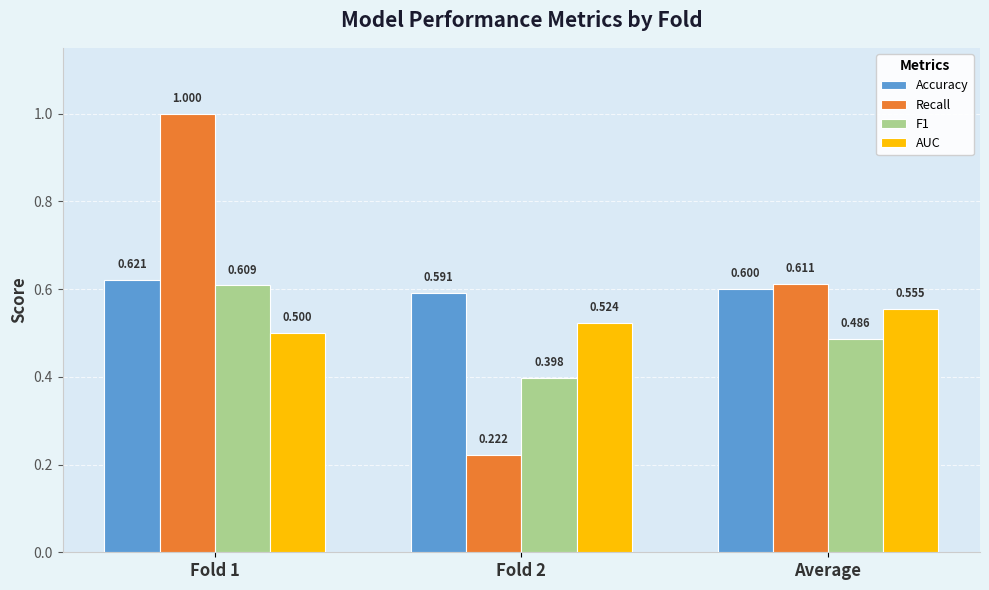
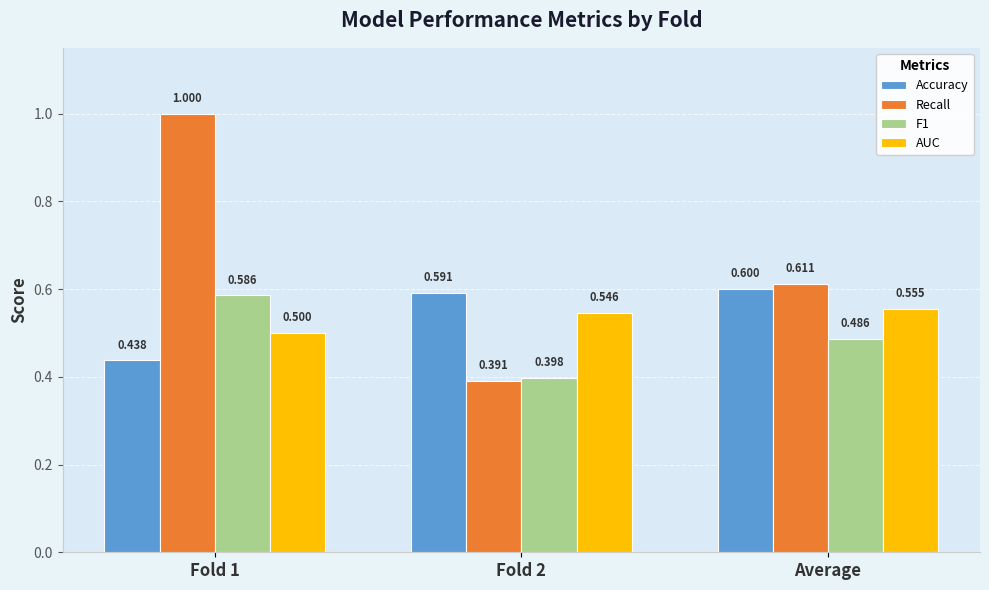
  {
    "Accuracy": {
-     "Fold 1": 0.621,
+     "Fold 1": 0.438,
      "Fold 2": 0.591,
      "Average": 0.600
    },
    "Recall": {
      "Fold 1": 1.000,
-     "Fold 2": 0.222,
+     "Fold 2": 0.391,
      "Average": 0.611
    },
    "F1": {
-     "Fold 1": 0.609,
+     "Fold 1": 0.586,
      "Fold 2": 0.398,
      "Average": 0.486
    },
    "AUC": {
      "Fold 1": 0.500,
-     "Fold 2": 0.524,
+     "Fold 2": 0.546,
      "Average": 0.555
    }
  }
